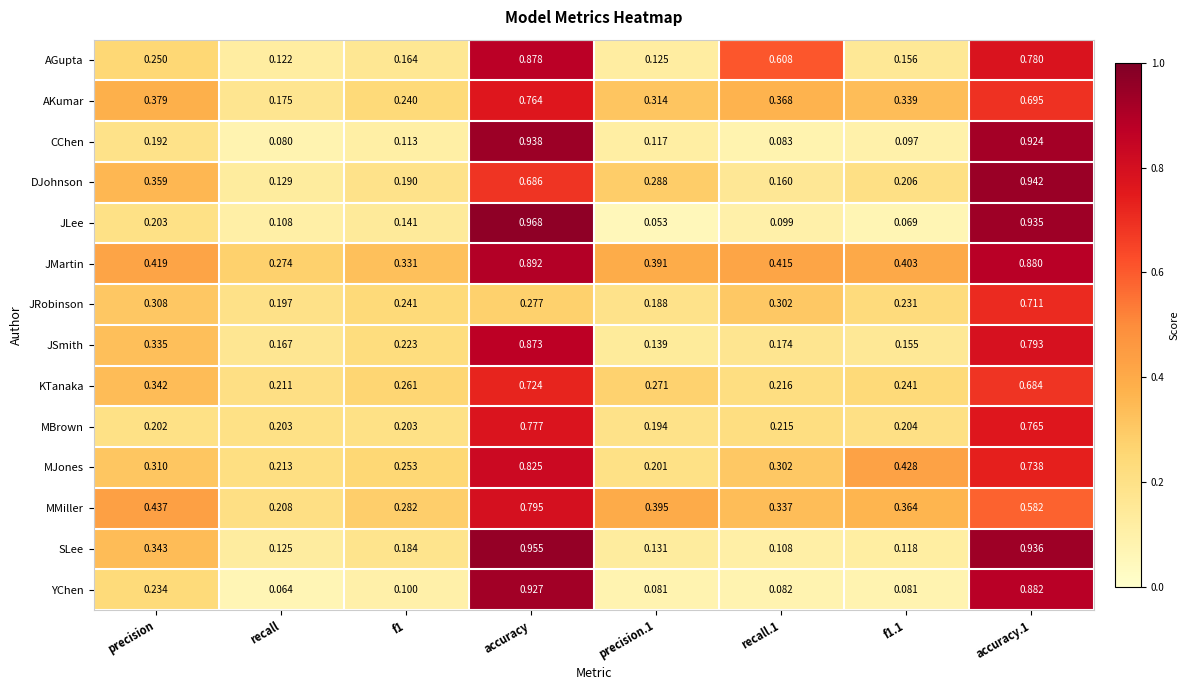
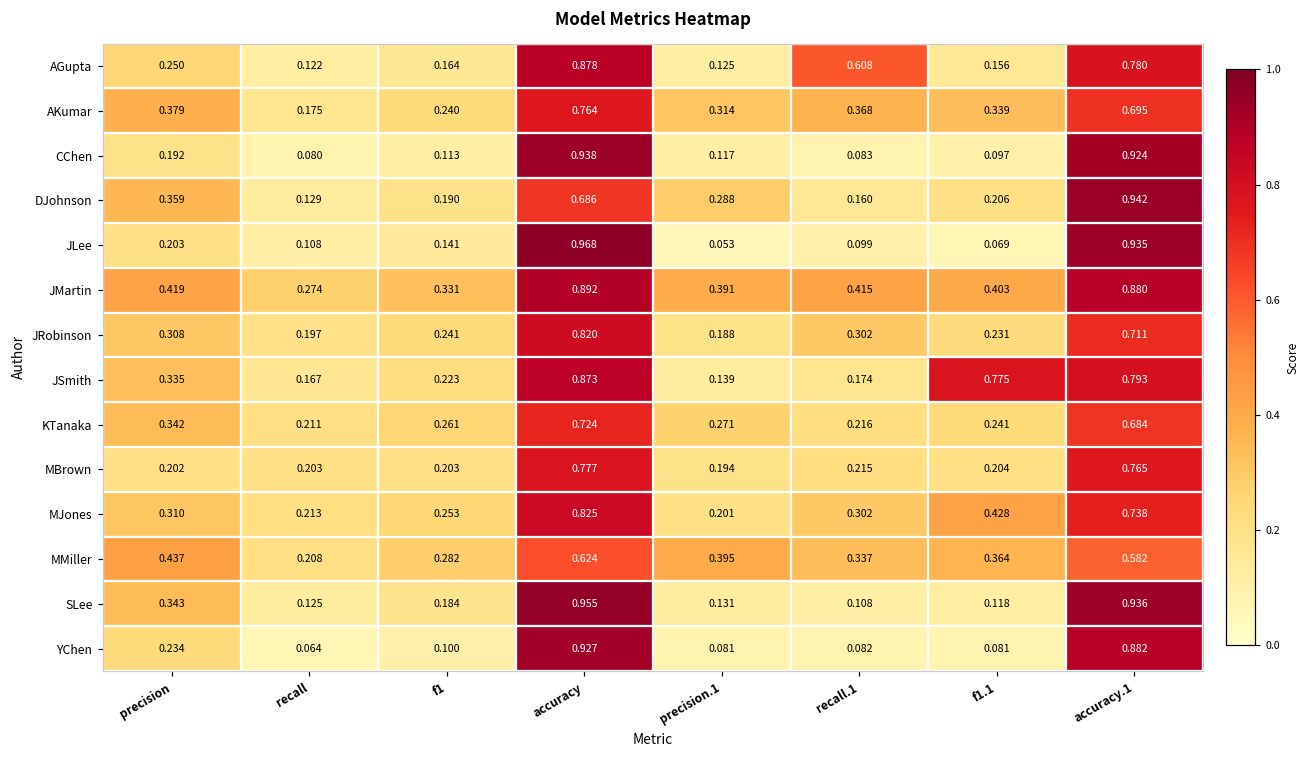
  {
    "AGupta": {
      "precision": 0.250,
      "recall": 0.122,
      "f1": 0.164,
      "accuracy": 0.878,
      "precision.1": 0.125,
      "recall.1": 0.608,
      "f1.1": 0.156,
      "accuracy.1": 0.780
    },
    "AKumar": {
      "precision": 0.379,
      "recall": 0.175,
      "f1": 0.240,
      "accuracy": 0.764,
      "precision.1": 0.314,
      "recall.1": 0.368,
      "f1.1": 0.339,
      "accuracy.1": 0.695
    },
    "CChen": {
      "precision": 0.192,
      "recall": 0.080,
      "f1": 0.113,
      "accuracy": 0.938,
      "precision.1": 0.117,
      "recall.1": 0.083,
      "f1.1": 0.097,
      "accuracy.1": 0.924
    },
    "DJohnson": {
      "precision": 0.359,
      "recall": 0.129,
      "f1": 0.190,
      "accuracy": 0.686,
      "precision.1": 0.288,
      "recall.1": 0.160,
      "f1.1": 0.206,
      "accuracy.1": 0.942
    },
    "JLee": {
      "precision": 0.203,
      "recall": 0.108,
      "f1": 0.141,
      "accuracy": 0.968,
      "precision.1": 0.053,
      "recall.1": 0.099,
      "f1.1": 0.069,
      "accuracy.1": 0.935
    },
    "JMartin": {
      "precision": 0.419,
      "recall": 0.274,
      "f1": 0.331,
      "accuracy": 0.892,
      "precision.1": 0.391,
      "recall.1": 0.415,
      "f1.1": 0.403,
      "accuracy.1": 0.880
    },
    "JRobinson": {
      "precision": 0.308,
      "recall": 0.197,
      "f1": 0.241,
-     "accuracy": 0.277,
+     "accuracy": 0.820,
      "precision.1": 0.188,
      "recall.1": 0.302,
      "f1.1": 0.231,
      "accuracy.1": 0.711
    },
    "JSmith": {
      "precision": 0.335,
      "recall": 0.167,
      "f1": 0.223,
      "accuracy": 0.873,
      "precision.1": 0.139,
      "recall.1": 0.174,
-     "f1.1": 0.155,
+     "f1.1": 0.775,
      "accuracy.1": 0.793
    },
    "KTanaka": {
      "precision": 0.342,
      "recall": 0.211,
      "f1": 0.261,
      "accuracy": 0.724,
      "precision.1": 0.271,
      "recall.1": 0.216,
      "f1.1": 0.241,
      "accuracy.1": 0.684
    },
    "MBrown": {
      "precision": 0.202,
      "recall": 0.203,
      "f1": 0.203,
      "accuracy": 0.777,
      "precision.1": 0.194,
      "recall.1": 0.215,
      "f1.1": 0.204,
      "accuracy.1": 0.765
    },
    "MJones": {
      "precision": 0.310,
      "recall": 0.213,
      "f1": 0.253,
      "accuracy": 0.825,
      "precision.1": 0.201,
      "recall.1": 0.302,
      "f1.1": 0.428,
      "accuracy.1": 0.738
    },
    "MMiller": {
      "precision": 0.437,
      "recall": 0.208,
      "f1": 0.282,
-     "accuracy": 0.795,
+     "accuracy": 0.624,
      "precision.1": 0.395,
      "recall.1": 0.337,
      "f1.1": 0.364,
      "accuracy.1": 0.582
    },
    "SLee": {
      "precision": 0.343,
      "recall": 0.125,
      "f1": 0.184,
      "accuracy": 0.955,
      "precision.1": 0.131,
      "recall.1": 0.108,
      "f1.1": 0.118,
      "accuracy.1": 0.936
    },
    "YChen": {
      "precision": 0.234,
      "recall": 0.064,
      "f1": 0.100,
      "accuracy": 0.927,
      "precision.1": 0.081,
      "recall.1": 0.082,
      "f1.1": 0.081,
      "accuracy.1": 0.882
    }
  }
